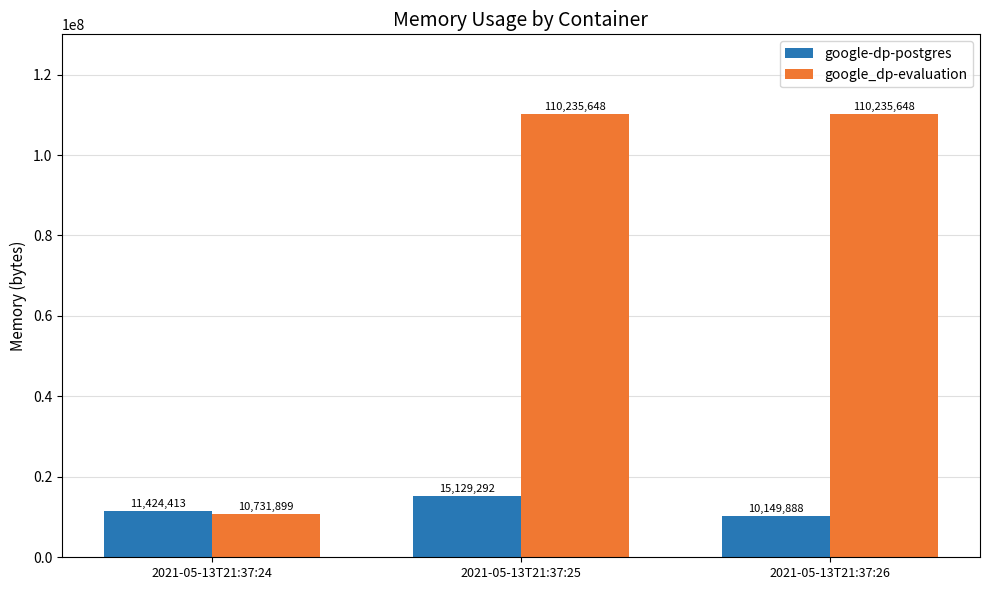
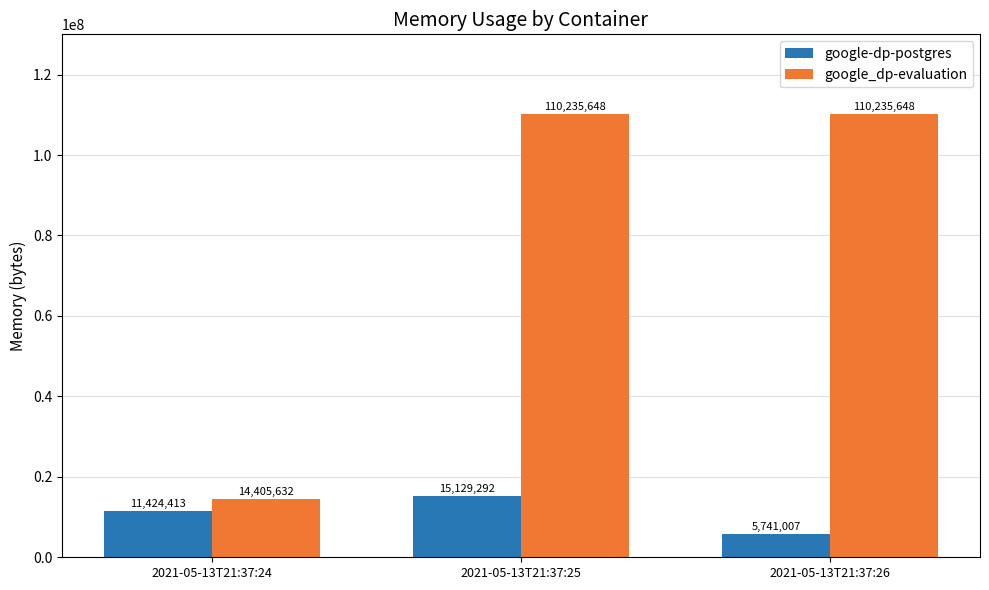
  {
    "google-dp-postgres": {
      "2021-05-13T21:37:24": "11,424,413",
      "2021-05-13T21:37:25": "15,129,292",
-     "2021-05-13T21:37:26": "10,149,888"
+     "2021-05-13T21:37:26": "5,741,007"
    },
    "google_dp-evaluation": {
-     "2021-05-13T21:37:24": "10,731,899",
+     "2021-05-13T21:37:24": "14,405,632",
      "2021-05-13T21:37:25": "110,235,648",
      "2021-05-13T21:37:26": "110,235,648"
    }
  }
